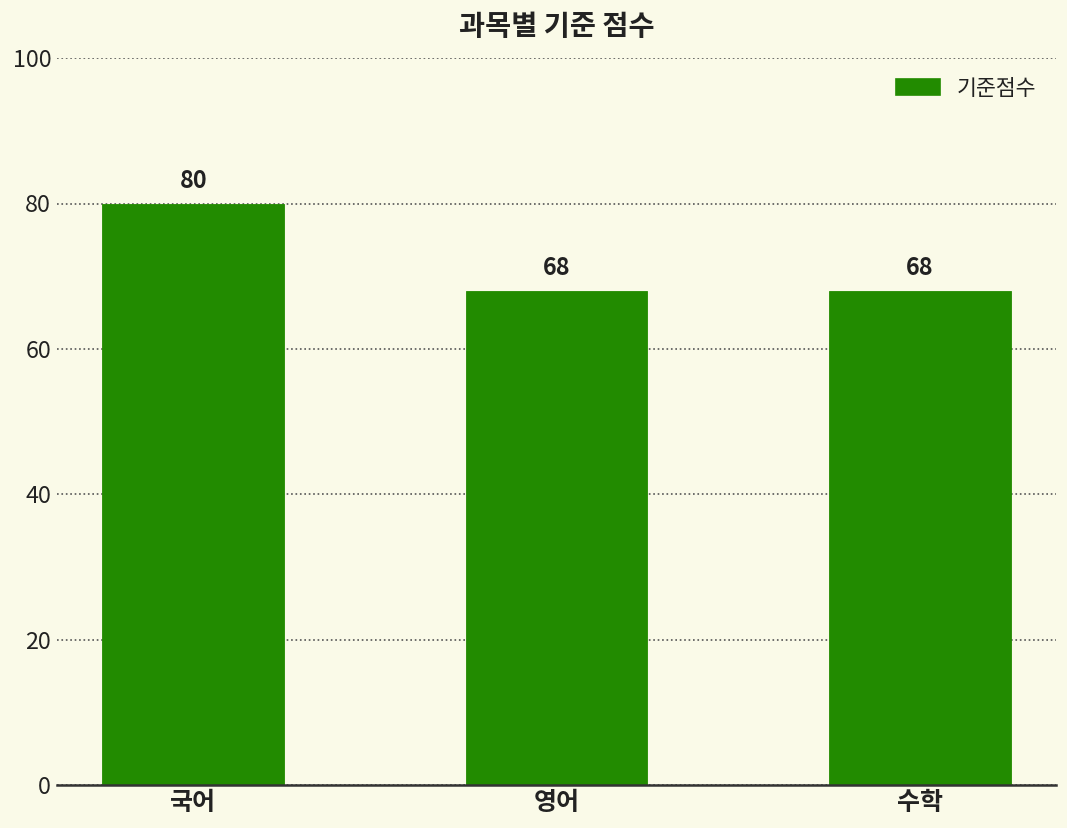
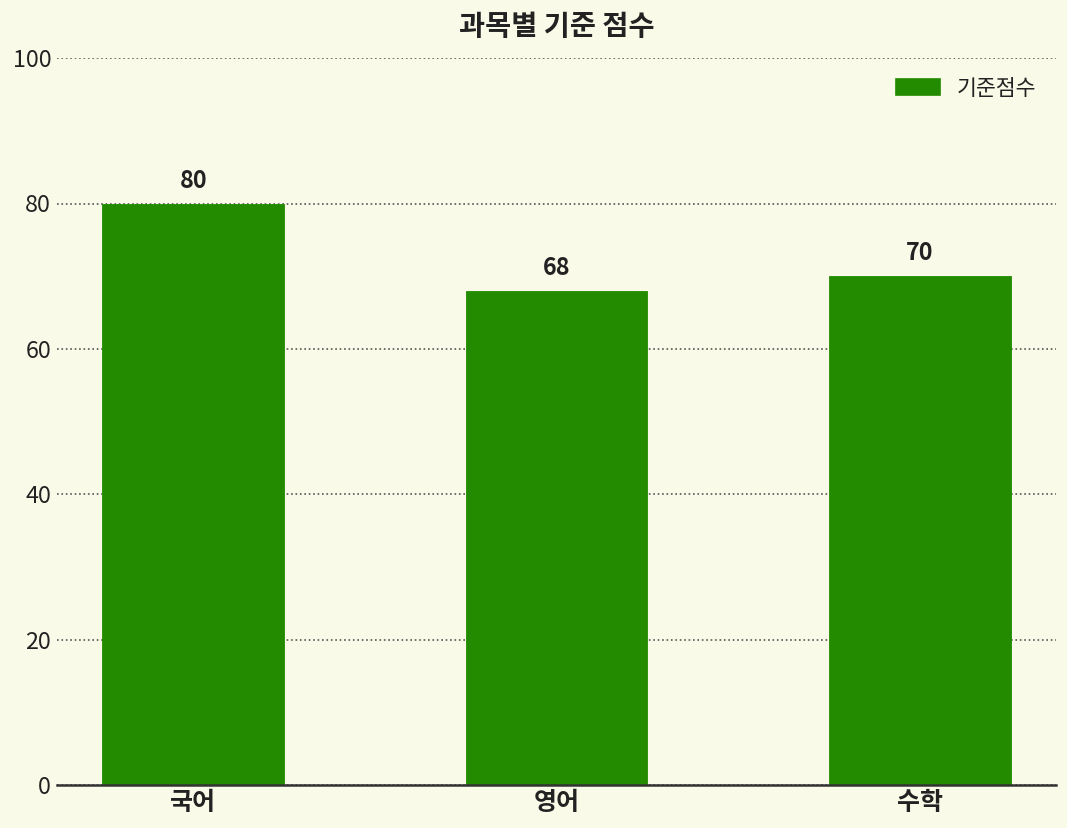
  {
    "국어": 80,
    "영어": 68,
-   "수학": 68
+   "수학": 70
  }
